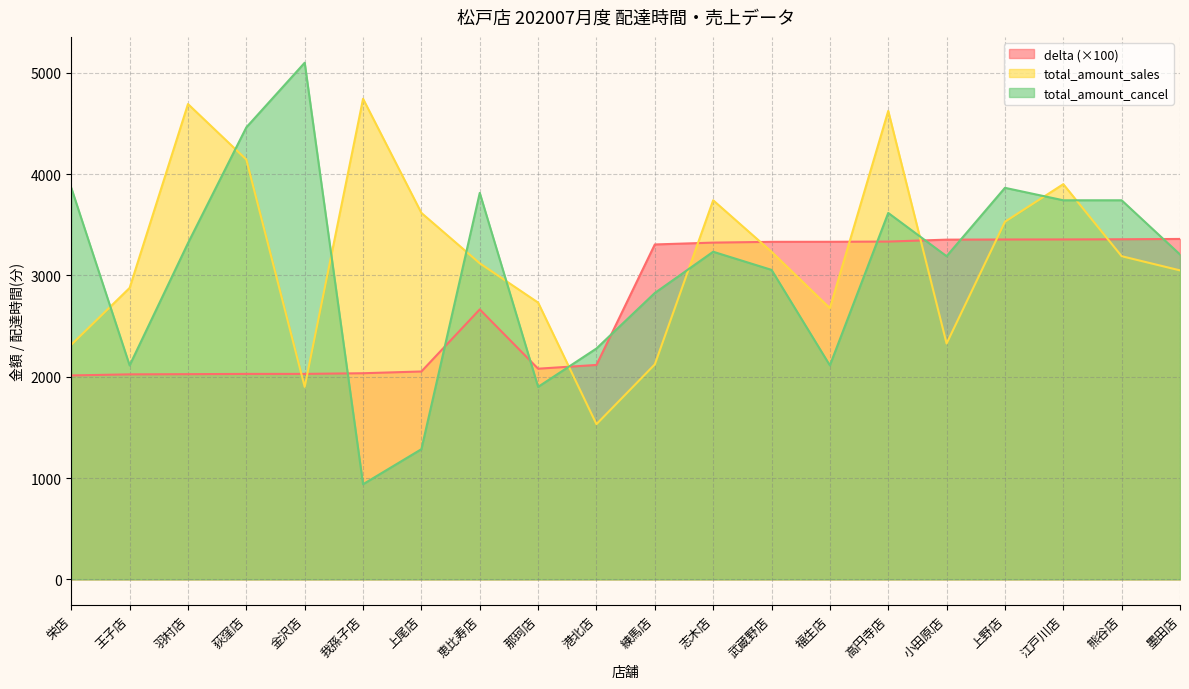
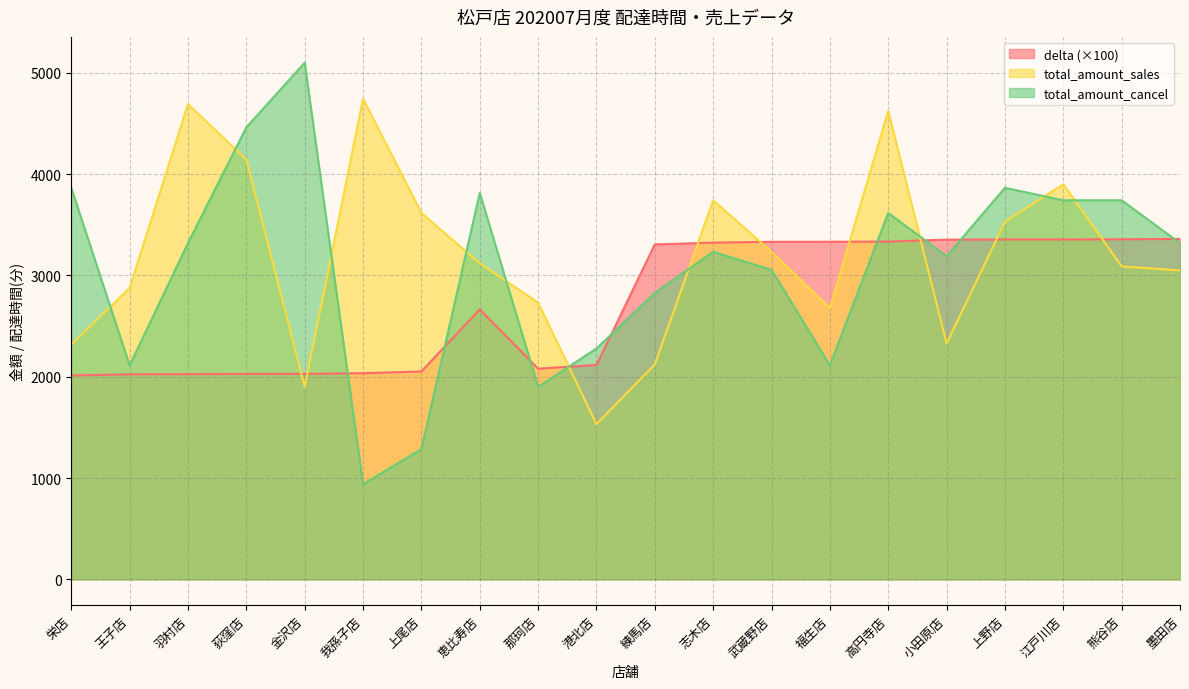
  {
    "delta (×100)": {
      "栄店": 2010,
      "王子店": 2020,
      "羽村店": 2030,
      "荻窪店": 2030,
      "金沢店": 2030,
      "我孫子店": 2030,
      "上尾店": 2050,
      "恵比寿店": 2660,
      "那珂店": 2080,
      "港北店": 2120,
      "練馬店": 3310,
      "志木店": 3320,
      "武蔵野店": 3330,
      "福生店": 3330,
      "高円寺店": 3330,
      "小田原店": 3350,
      "上野店": 3350,
      "江戸川店": 3360,
      "熊谷店": 3360,
      "墨田店": 3360
    },
    "total_amount_sales": {
      "栄店": 2320,
      "王子店": 2880,
      "羽村店": 4690,
      "荻窪店": 4140,
      "金沢店": 1900,
      "我孫子店": 4740,
      "上尾店": 3620,
      "恵比寿店": 3120,
      "那珂店": 2730,
      "港北店": 1530,
      "練馬店": 2120,
      "志木店": 3740,
      "武蔵野店": 3230,
      "福生店": 2680,
      "高円寺店": 4620,
      "小田原店": 2330,
      "上野店": 3530,
      "江戸川店": 3900,
-     "熊谷店": 3190,
+     "熊谷店": 3090,
      "墨田店": 3050
    },
    "total_amount_cancel": {
      "栄店": 3870,
      "王子店": 2110,
      "羽村店": 3320,
      "荻窪店": 4460,
      "金沢店": 5100,
      "我孫子店": 940,
      "上尾店": 1290,
      "恵比寿店": 3820,
      "那珂店": 1900,
      "港北店": 2280,
      "練馬店": 2830,
      "志木店": 3230,
      "武蔵野店": 3060,
      "福生店": 2110,
      "高円寺店": 3620,
      "小田原店": 3190,
      "上野店": 3870,
      "江戸川店": 3740,
      "熊谷店": 3740,
-     "墨田店": 3210
+     "墨田店": 3320
    }
  }
